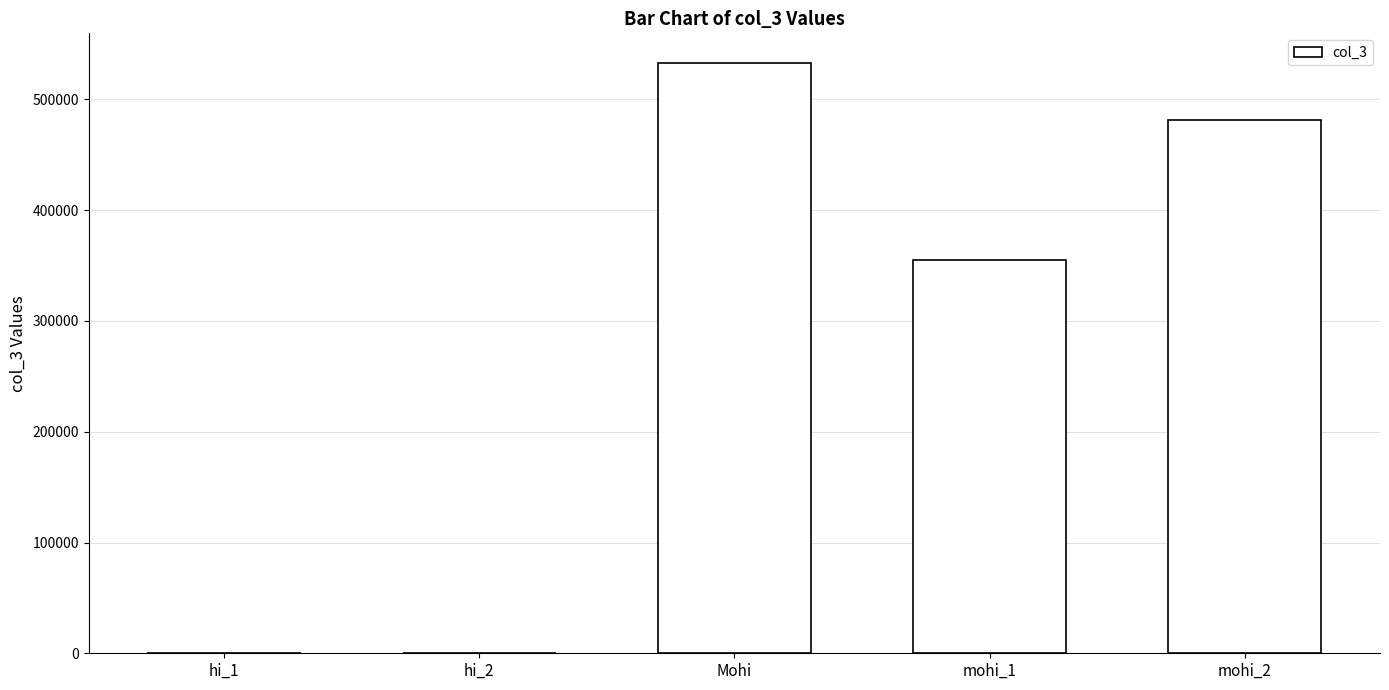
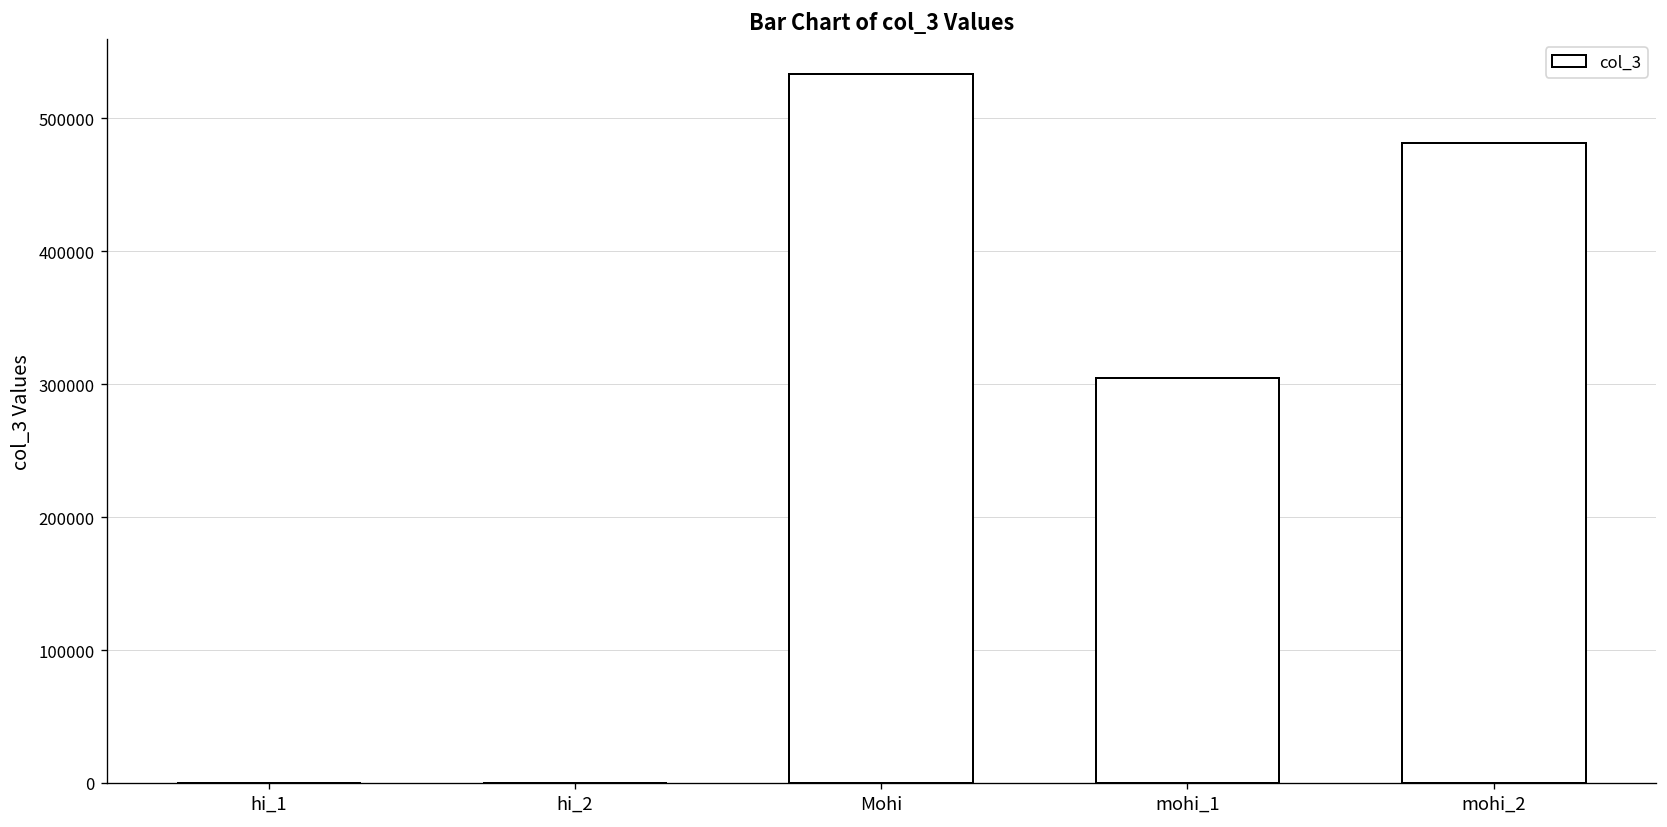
  {
    "Mohi": 533000,
-   "mohi_1": 355000,
+   "mohi_1": 305000,
    "mohi_2": 481000
  }
